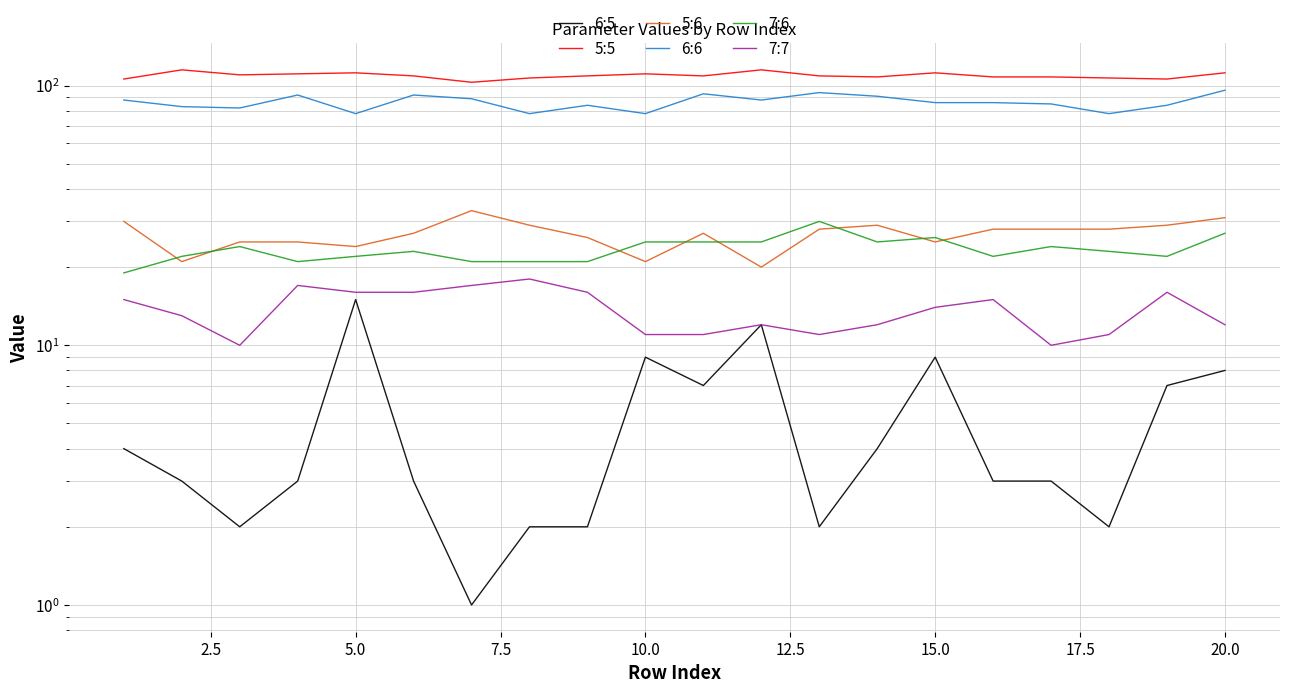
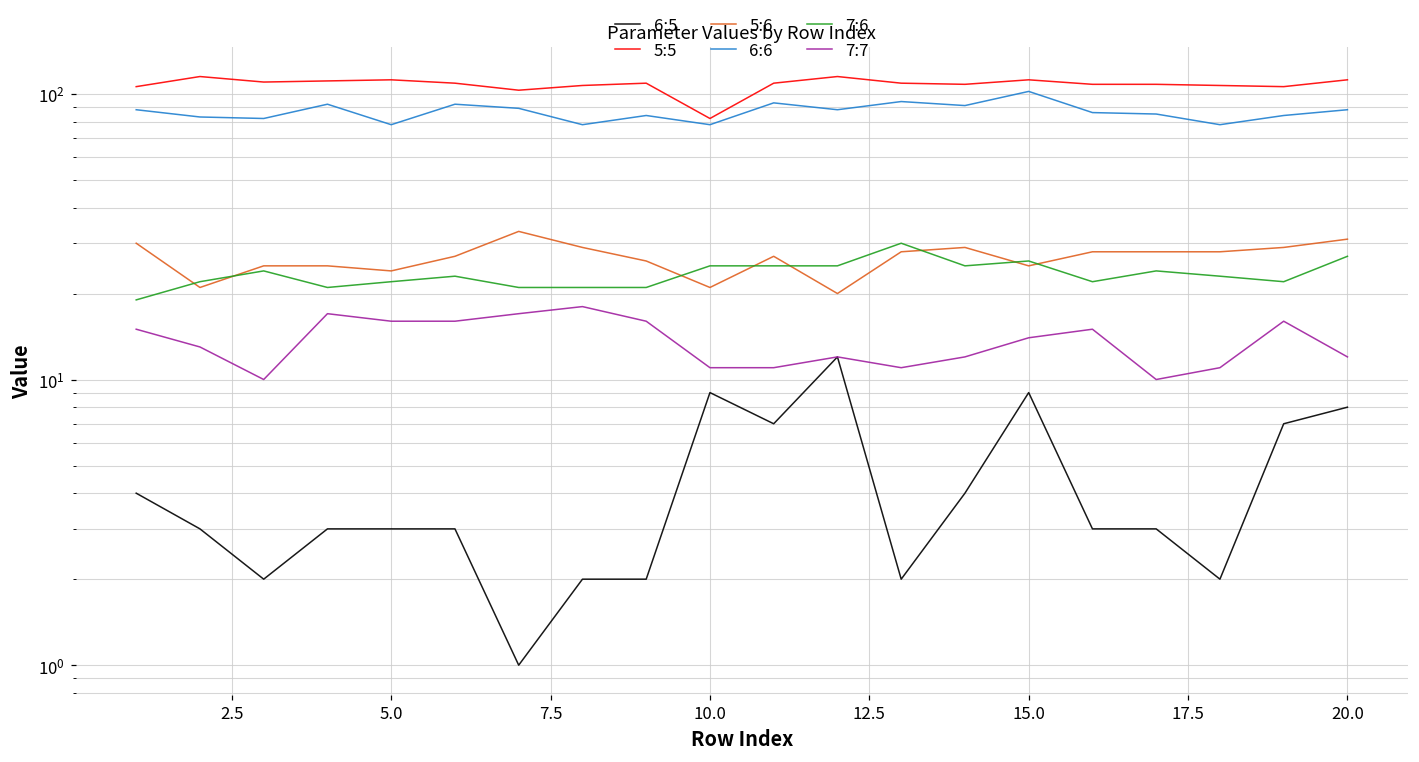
  {
    "6:5": {
-     "5.0": 15,
+     "5.0": 3,
      "10.0": 9,
      "15.0": 9,
      "20.0": 8
    },
    "5:5": {
      "5.0": 112,
-     "10.0": 111,
+     "10.0": 82,
      "15.0": 112,
      "20.0": 112
    },
    "5:6": {
      "5.0": 24,
      "10.0": 21,
      "15.0": 25,
      "20.0": 31
    },
    "6:6": {
      "5.0": 78,
      "10.0": 78,
-     "15.0": 86,
-     "20.0": 96
+     "15.0": 102,
+     "20.0": 88
    },
    "7:6": {
      "5.0": 22,
      "10.0": 25,
      "15.0": 26,
      "20.0": 27
    },
    "7:7": {
      "5.0": 16,
      "10.0": 11,
      "15.0": 14,
      "20.0": 12
    }
  }
